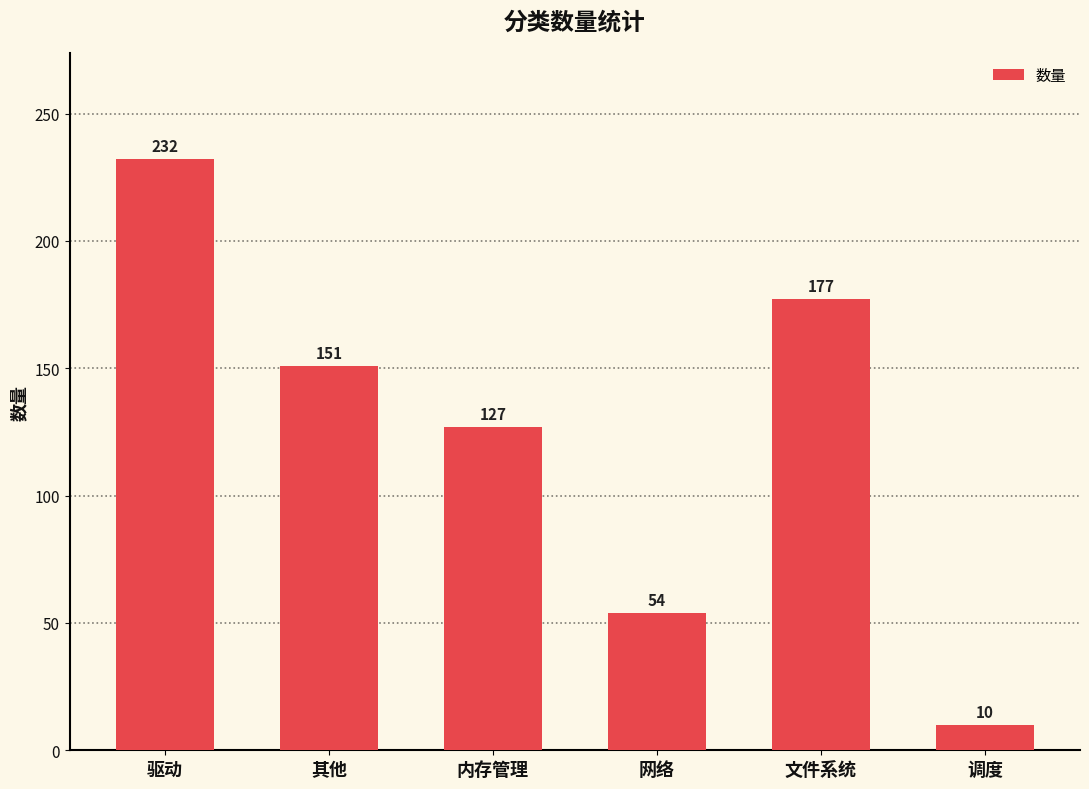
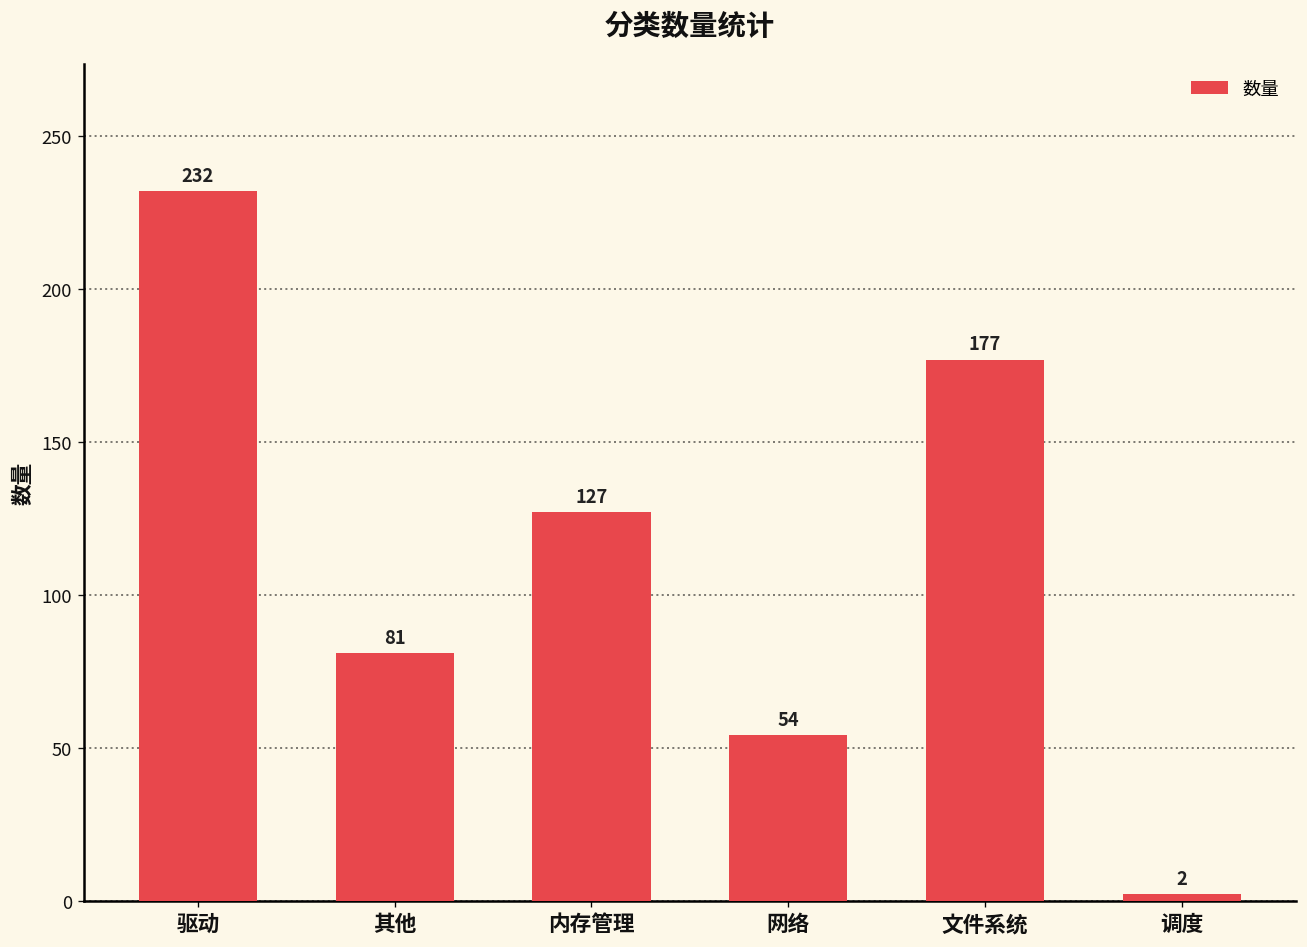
  {
    "驱动": 232,
-   "其他": 151,
+   "其他": 81,
    "内存管理": 127,
    "网络": 54,
    "文件系统": 177,
-   "调度": 10
+   "调度": 2
  }
